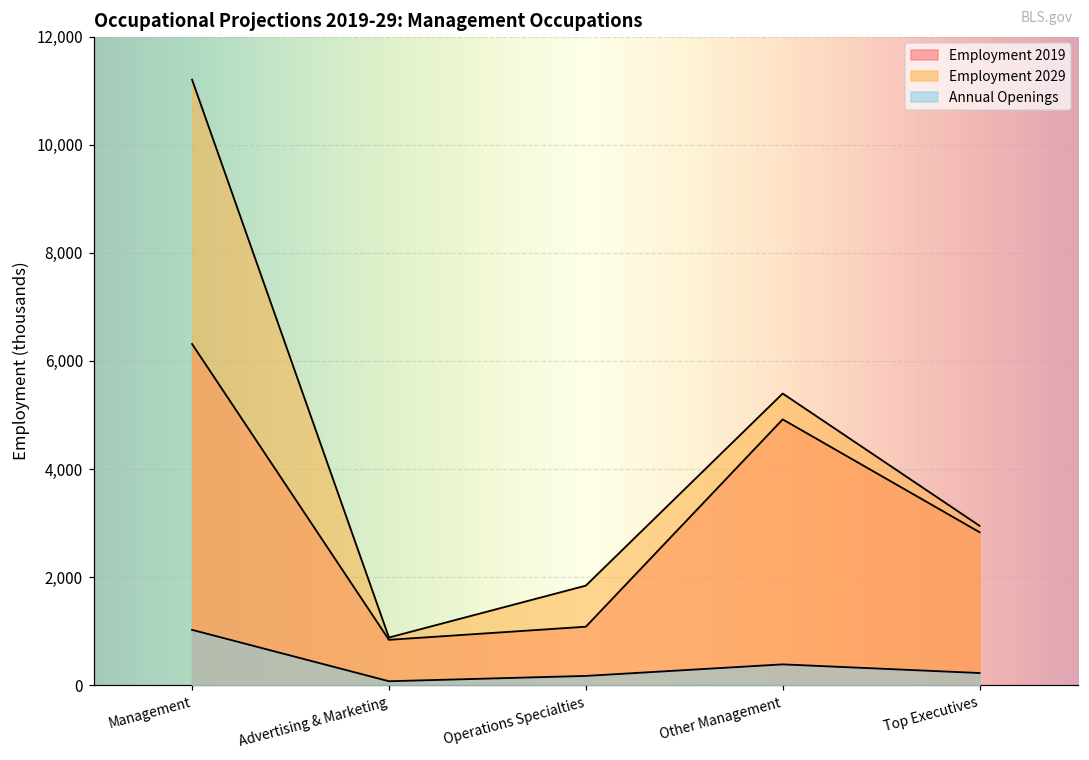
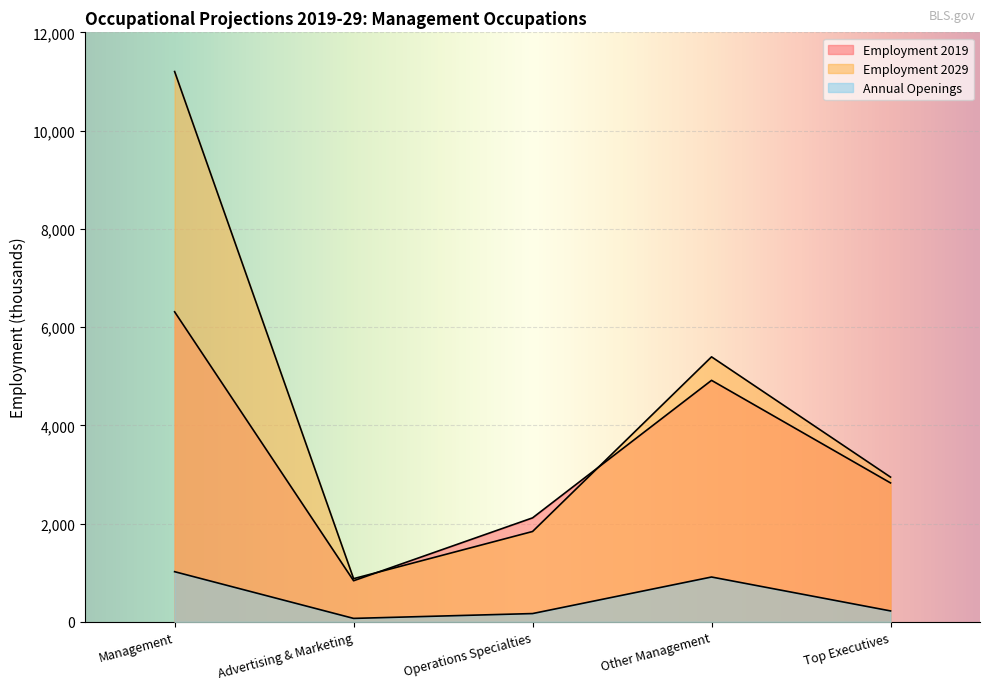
  {
    "Employment 2019": {
      "Management": "6,300",
-     "Operations Specialties": "1,100",
+     "Operations Specialties": "2,100",
      "Other Management": "4,900",
      "Top Executives": "2,800"
    },
    "Employment 2029": {
      "Management": "11,200",
      "Operations Specialties": "1,800",
      "Other Management": "5,400",
      "Top Executives": "2,900"
    },
    "Annual Openings": {
      "Management": "1,000",
      "Advertising & Marketing": "100",
      "Operations Specialties": "200",
-     "Other Management": "400",
+     "Other Management": "900",
      "Top Executives": "200"
    }
  }
